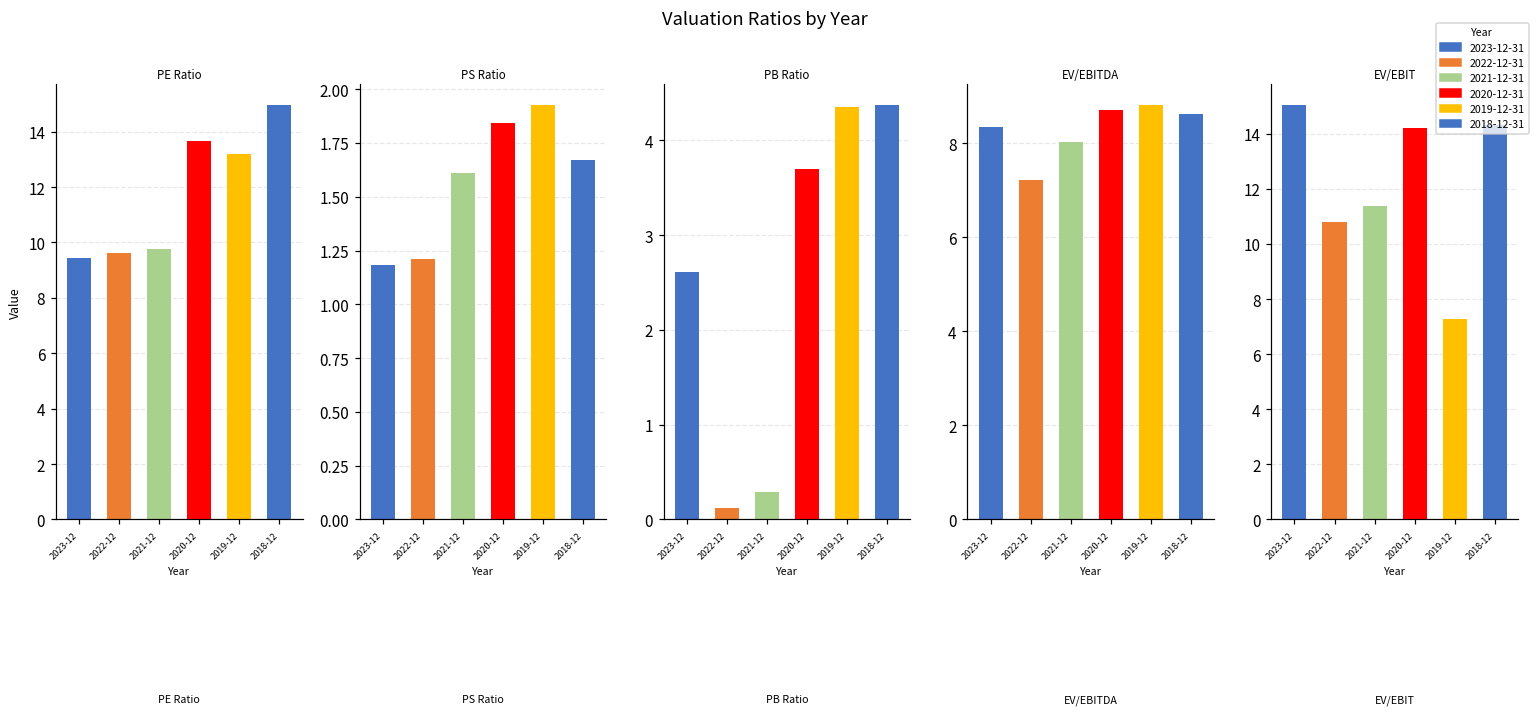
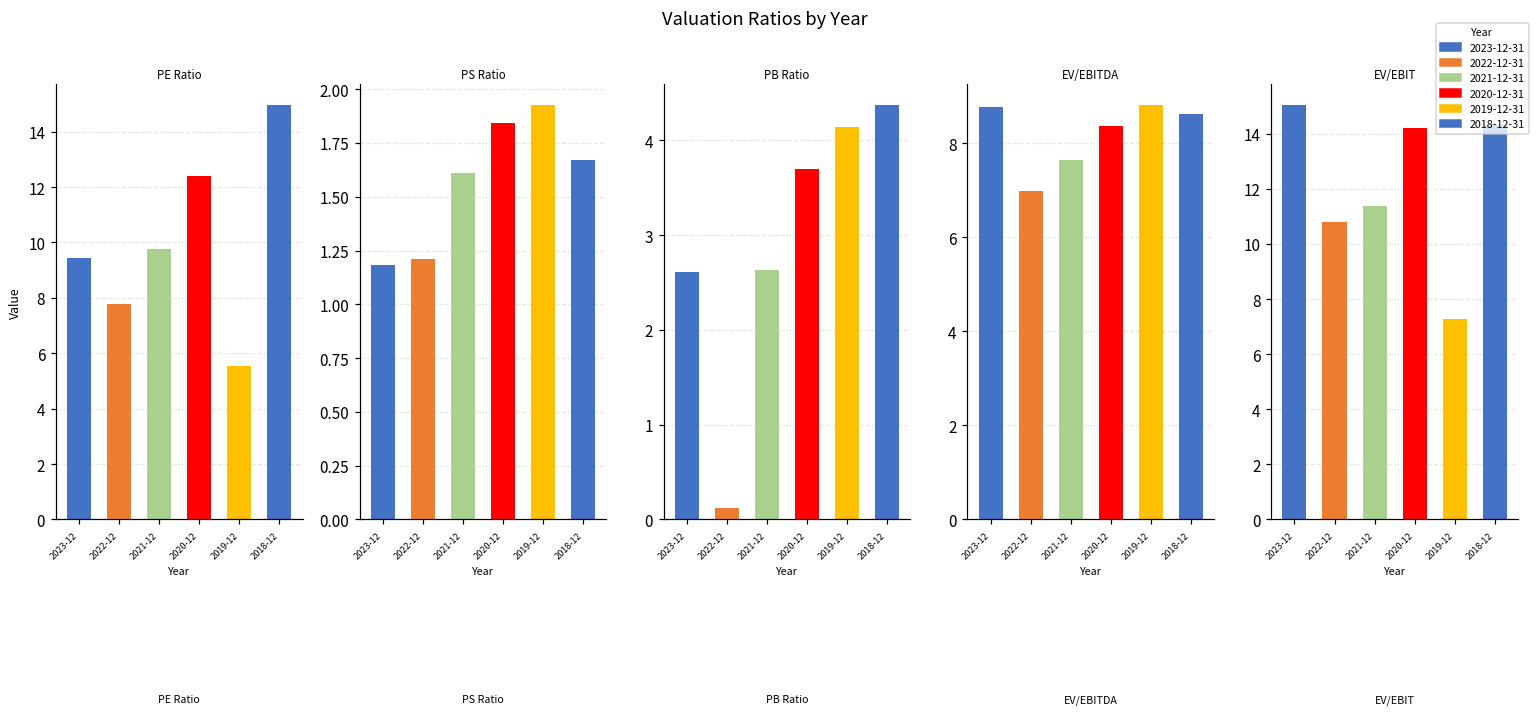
  {
    "PE Ratio": {
      "2023-12": 9.4,
-     "2022-12": 9.6,
+     "2022-12": 7.8,
      "2021-12": 9.8,
-     "2020-12": 13.7,
-     "2019-12": 13.2,
+     "2020-12": 12.4,
+     "2019-12": 5.5,
      "2018-12": 15.0
    },
    "PS Ratio": {
      "2023-12": 1.18,
      "2022-12": 1.21,
      "2021-12": 1.61,
      "2020-12": 1.84,
      "2019-12": 1.93,
      "2018-12": 1.67
    },
    "PB Ratio": {
      "2023-12": 2.6,
      "2022-12": 0.1,
-     "2021-12": 0.3,
+     "2021-12": 2.6,
      "2020-12": 3.7,
-     "2019-12": 4.4,
+     "2019-12": 4.1,
      "2018-12": 4.4
    },
    "EV/EBITDA": {
-     "2023-12": 8.4,
-     "2022-12": 7.2,
-     "2021-12": 8.0,
-     "2020-12": 8.7,
+     "2023-12": 8.8,
+     "2022-12": 7.0,
+     "2021-12": 7.6,
+     "2020-12": 8.4,
      "2019-12": 8.8,
      "2018-12": 8.6
    },
    "EV/EBIT": {
      "2023-12": 15.0,
      "2022-12": 10.8,
      "2021-12": 11.4,
      "2020-12": 14.2,
      "2019-12": 7.3
    }
  }
